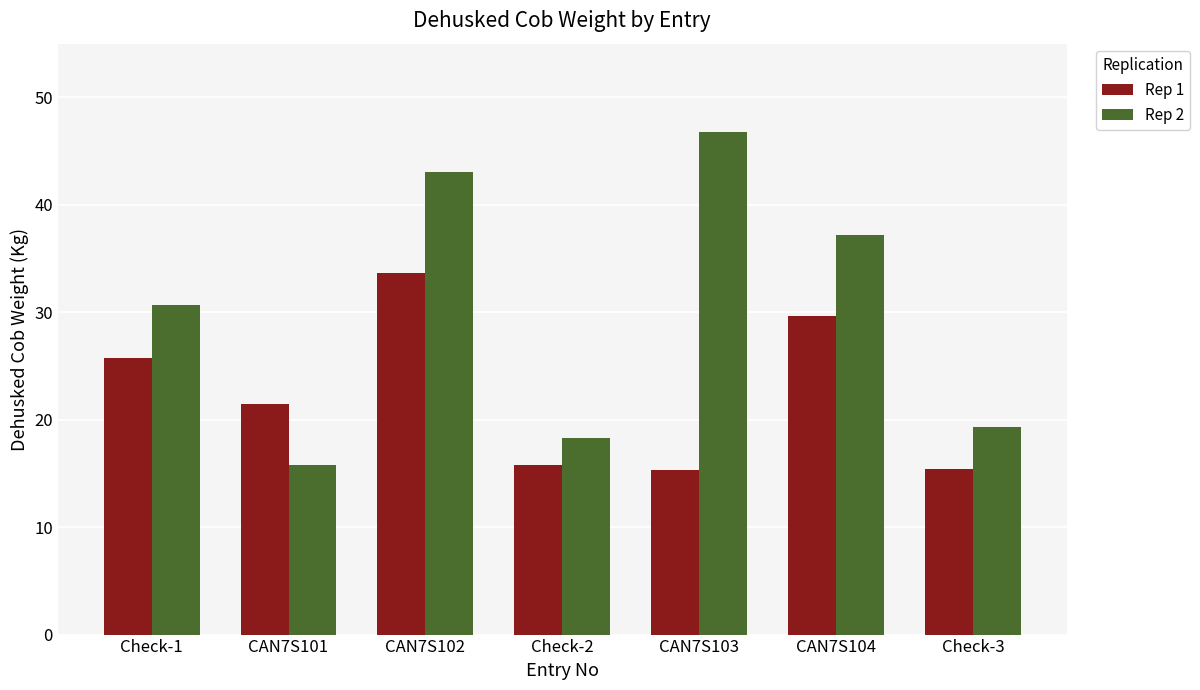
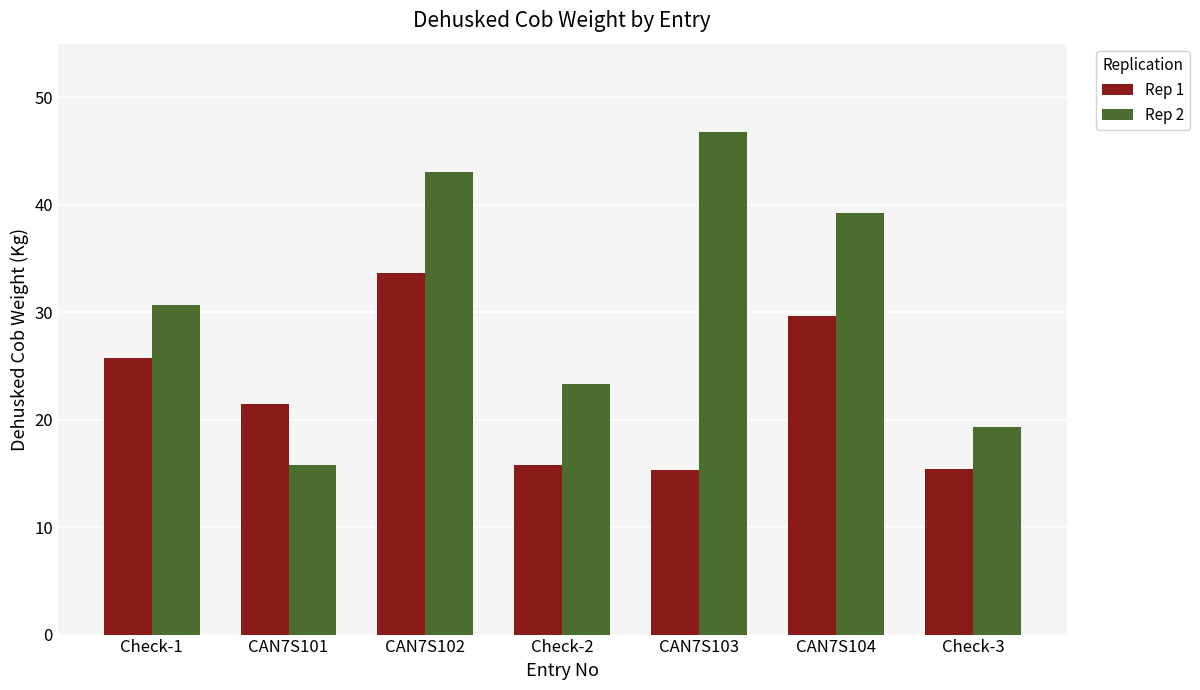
  {
    "Rep 1": {
      "Check-1": 25.8,
      "CAN7S101": 21.5,
      "CAN7S102": 33.7,
      "Check-2": 15.8,
      "CAN7S103": 15.3,
      "CAN7S104": 29.6,
      "Check-3": 15.5
    },
    "Rep 2": {
      "Check-1": 30.7,
      "CAN7S101": 15.8,
      "CAN7S102": 43.1,
-     "Check-2": 18.3,
+     "Check-2": 23.4,
      "CAN7S103": 46.8,
-     "CAN7S104": 37.2,
+     "CAN7S104": 39.2,
      "Check-3": 19.3
    }
  }
